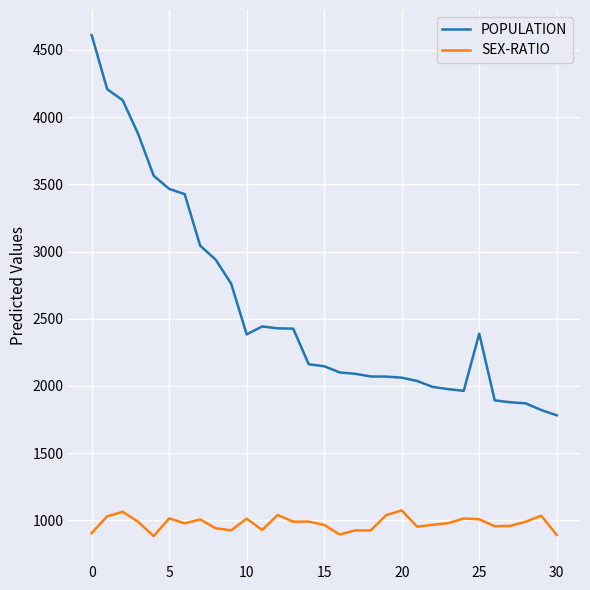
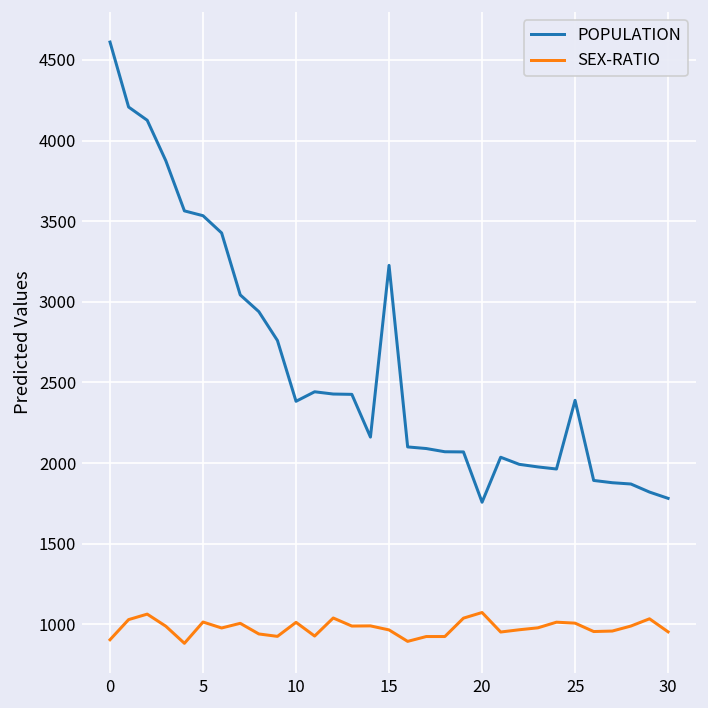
  {
    "POPULATION": {
      "0": 4610,
-     "5": 3470,
+     "5": 3530,
      "10": 2380,
-     "15": 2150,
-     "20": 2060,
+     "15": 3230,
+     "20": 1760,
      "25": 2390,
      "30": 1780
    },
    "SEX-RATIO": {
      "0": 900,
      "5": 1010,
      "10": 1010,
      "15": 970,
      "20": 1070,
      "25": 1010,
-     "30": 890
+     "30": 950
    }
  }
